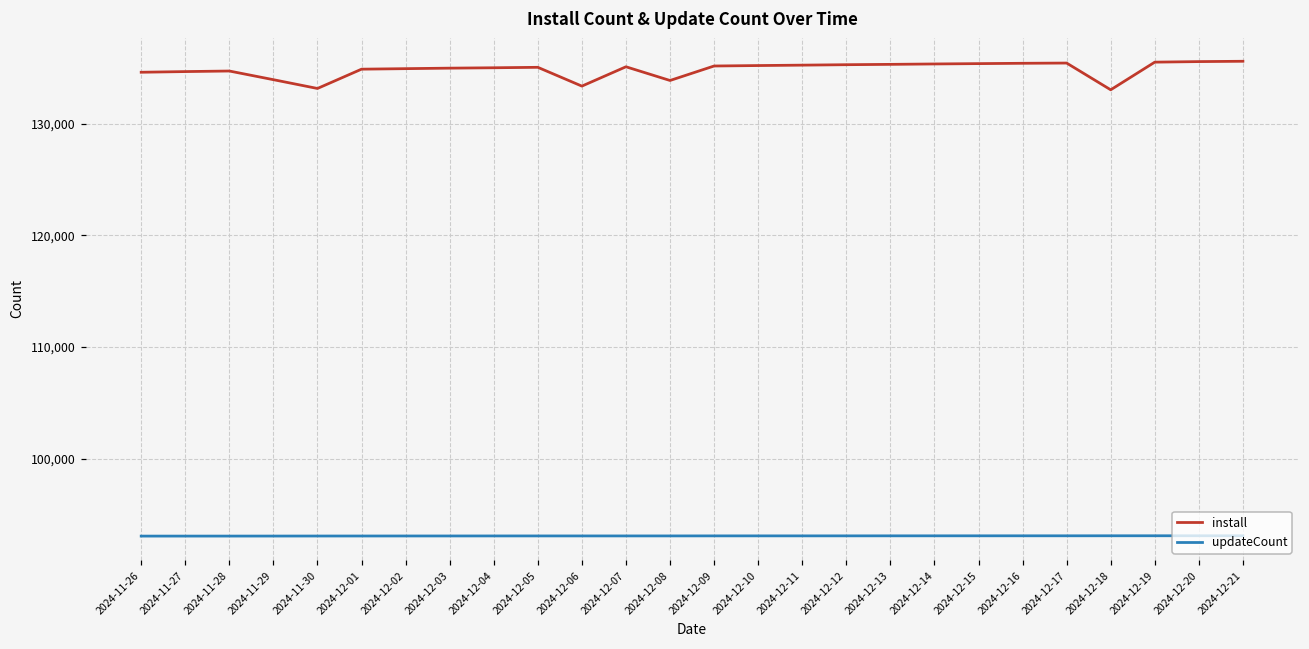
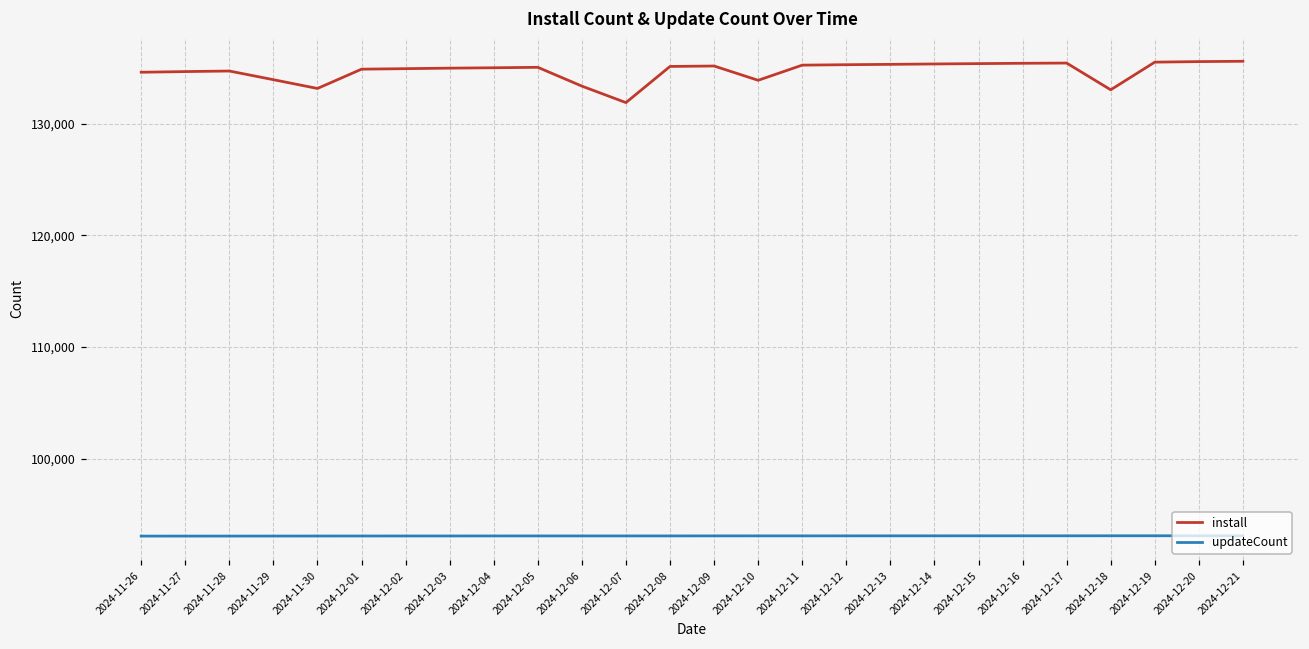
  {
    "install": {
      "2024-11-26": "134,600",
      "2024-11-27": "134,700",
      "2024-11-28": "134,700",
      "2024-11-29": "133,900",
      "2024-11-30": "133,200",
      "2024-12-01": "134,900",
      "2024-12-02": "134,900",
      "2024-12-03": "135,000",
      "2024-12-04": "135,000",
      "2024-12-05": "135,100",
      "2024-12-06": "133,400",
-     "2024-12-07": "135,100",
-     "2024-12-08": "133,900",
+     "2024-12-07": "131,900",
+     "2024-12-08": "135,100",
      "2024-12-09": "135,200",
-     "2024-12-10": "135,200",
+     "2024-12-10": "133,900",
      "2024-12-11": "135,200",
      "2024-12-12": "135,300",
      "2024-12-13": "135,300",
      "2024-12-14": "135,400",
      "2024-12-15": "135,400",
      "2024-12-16": "135,400",
      "2024-12-17": "135,400",
      "2024-12-18": "133,000",
      "2024-12-19": "135,500",
      "2024-12-20": "135,600",
      "2024-12-21": "135,600"
    },
    "updateCount": {
      "2024-11-26": "93,100",
      "2024-11-27": "93,100",
      "2024-11-28": "93,100",
      "2024-11-29": "93,100",
      "2024-11-30": "93,100",
      "2024-12-01": "93,100",
      "2024-12-02": "93,100",
      "2024-12-03": "93,100",
      "2024-12-04": "93,100",
      "2024-12-05": "93,100",
      "2024-12-06": "93,100",
      "2024-12-07": "93,100",
      "2024-12-08": "93,100",
      "2024-12-09": "93,100",
      "2024-12-10": "93,100",
      "2024-12-11": "93,100",
      "2024-12-12": "93,100",
      "2024-12-13": "93,100",
      "2024-12-14": "93,100",
      "2024-12-15": "93,100",
      "2024-12-16": "93,100",
      "2024-12-17": "93,100",
      "2024-12-18": "93,100",
      "2024-12-19": "93,100"
    }
  }
